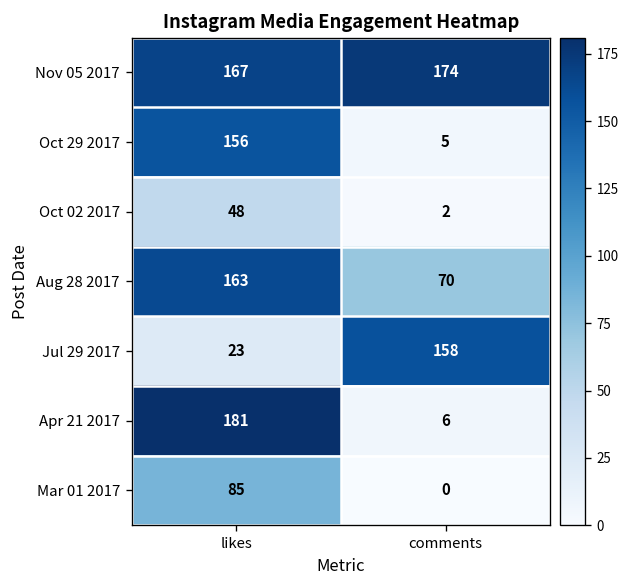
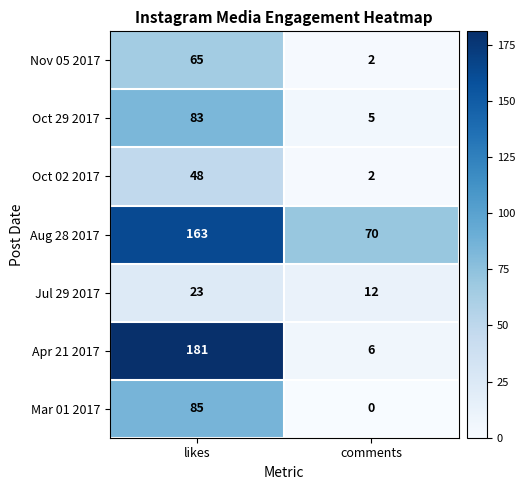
  {
    "Nov 05 2017": {
-     "likes": 167,
-     "comments": 174
+     "likes": 65,
+     "comments": 2
    },
    "Oct 29 2017": {
-     "likes": 156,
+     "likes": 83,
      "comments": 5
    },
    "Oct 02 2017": {
      "likes": 48,
      "comments": 2
    },
    "Aug 28 2017": {
      "likes": 163,
      "comments": 70
    },
    "Jul 29 2017": {
      "likes": 23,
-     "comments": 158
+     "comments": 12
    },
    "Apr 21 2017": {
      "likes": 181,
      "comments": 6
    },
    "Mar 01 2017": {
      "likes": 85,
      "comments": 0
    }
  }
